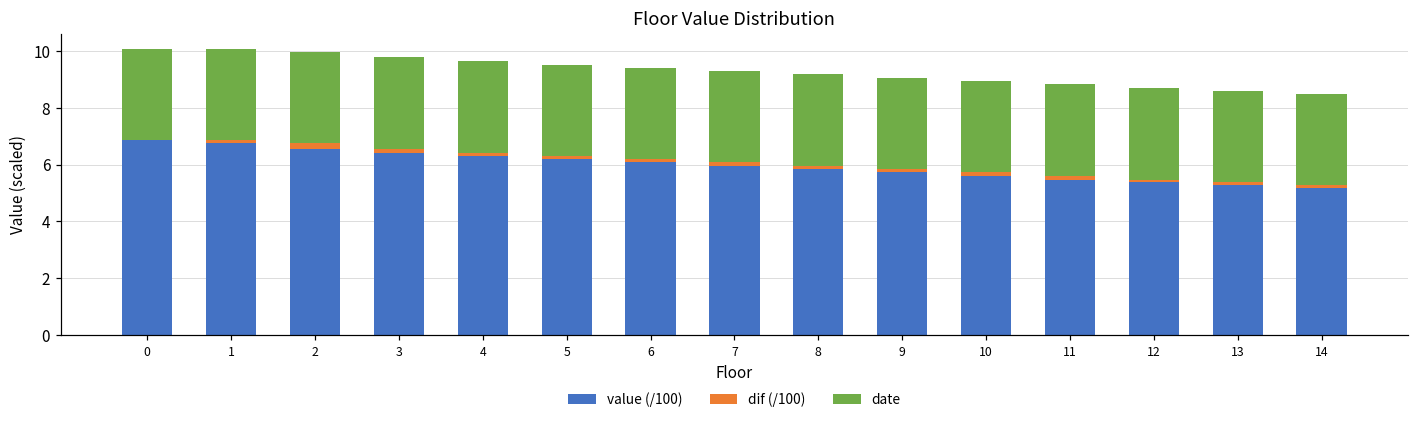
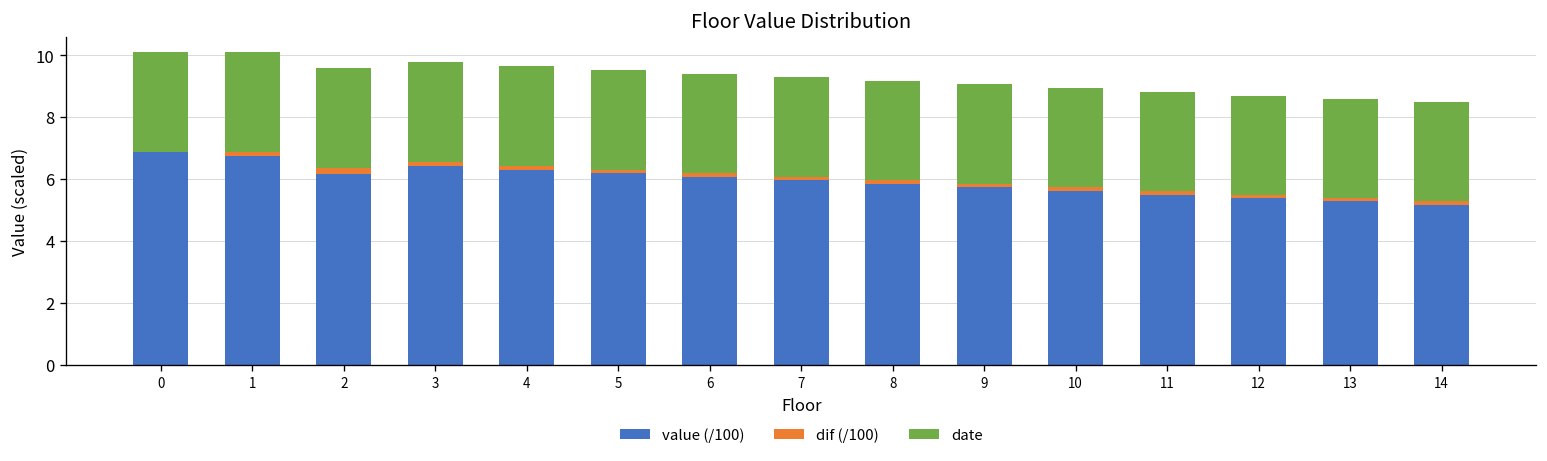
  {
    "value (/100)": {
      "0": 6.9,
      "1": 6.7,
-     "2": 6.6,
+     "2": 6.2,
      "3": 6.4,
      "4": 6.3,
      "5": 6.2,
      "6": 6.1,
      "7": 6.0,
      "8": 5.8,
      "9": 5.7,
      "10": 5.6,
      "11": 5.5,
      "12": 5.4,
      "13": 5.3,
      "14": 5.2
    },
    "dif (/100)": {
      "0": 0.0,
      "1": 0.1,
      "2": 0.2,
      "3": 0.1,
      "4": 0.1,
      "5": 0.1,
      "6": 0.1,
      "7": 0.1,
      "8": 0.1,
      "9": 0.1,
      "10": 0.1,
      "11": 0.1,
      "13": 0.1,
      "14": 0.1
    },
    "date": {
      "0": 3.2,
      "1": 3.2,
      "2": 3.2,
      "3": 3.2,
      "4": 3.2,
      "5": 3.2,
      "6": 3.2,
      "7": 3.2,
      "8": 3.2,
      "9": 3.2,
      "10": 3.2,
      "11": 3.2,
      "12": 3.2,
      "13": 3.2,
      "14": 3.2
    }
  }
